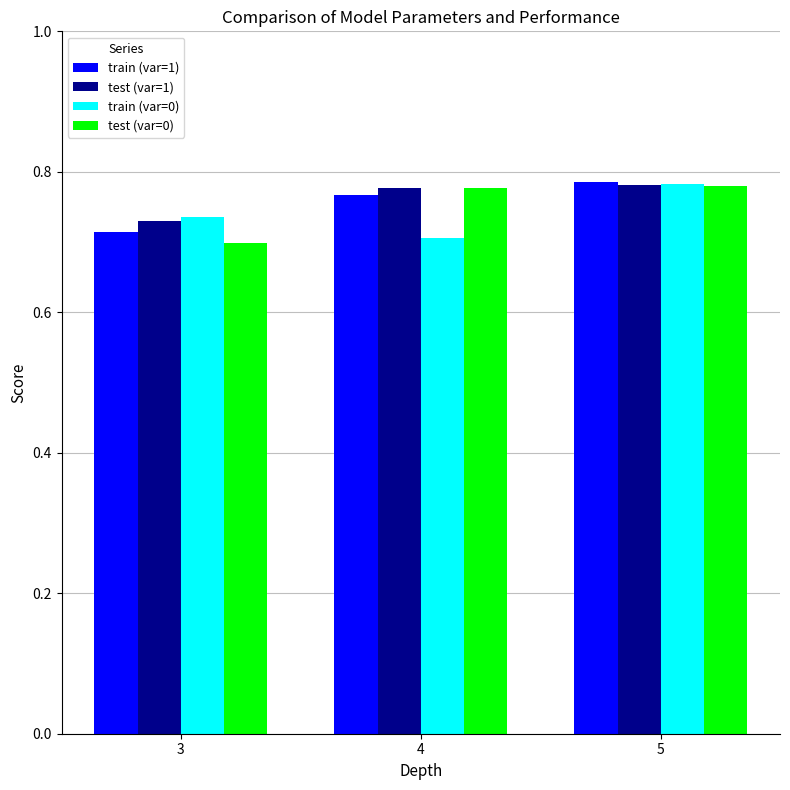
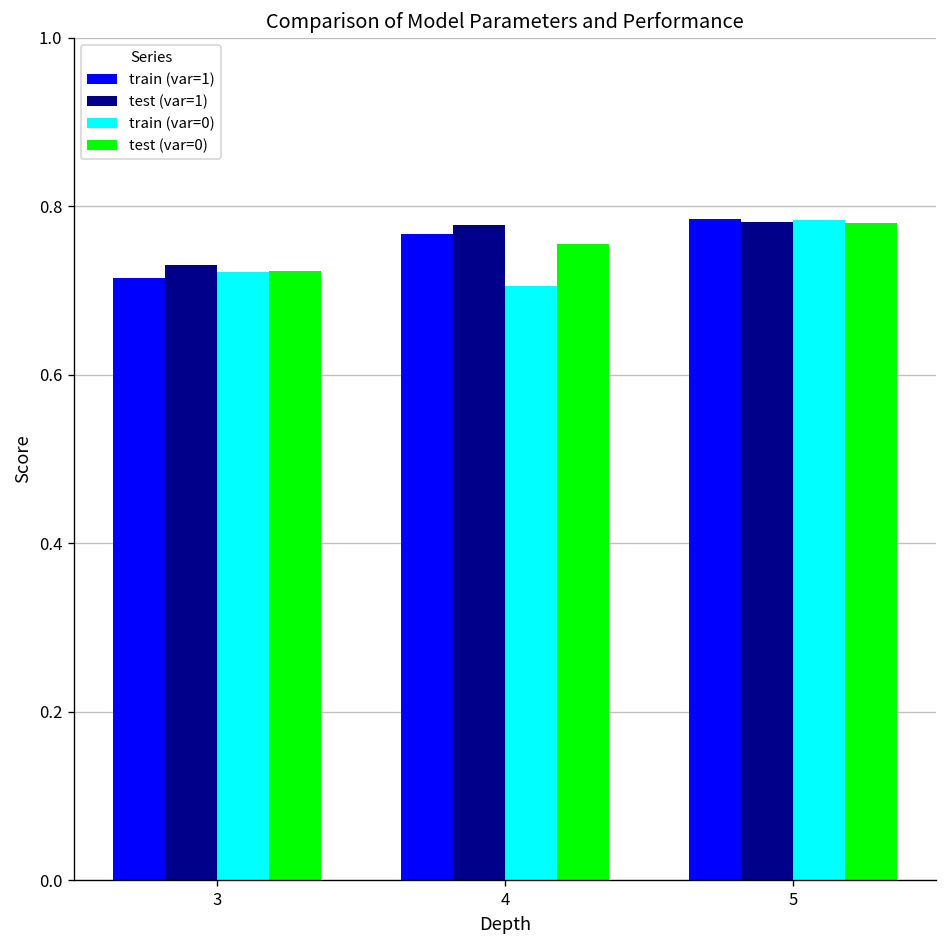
  {
    "train (var=1)": {
      "3": 0.71,
      "4": 0.77,
      "5": 0.79
    },
    "test (var=1)": {
      "3": 0.73,
      "4": 0.78,
      "5": 0.78
    },
    "train (var=0)": {
-     "3": 0.74,
+     "3": 0.72,
      "4": 0.71,
      "5": 0.78
    },
    "test (var=0)": {
-     "3": 0.70,
-     "4": 0.78,
+     "3": 0.72,
+     "4": 0.75,
      "5": 0.78
    }
  }
